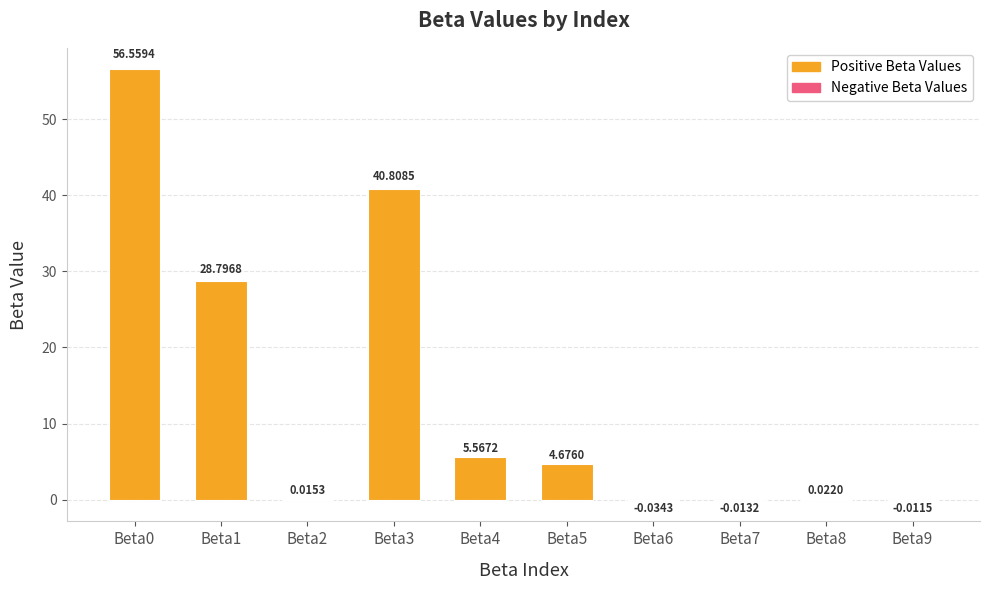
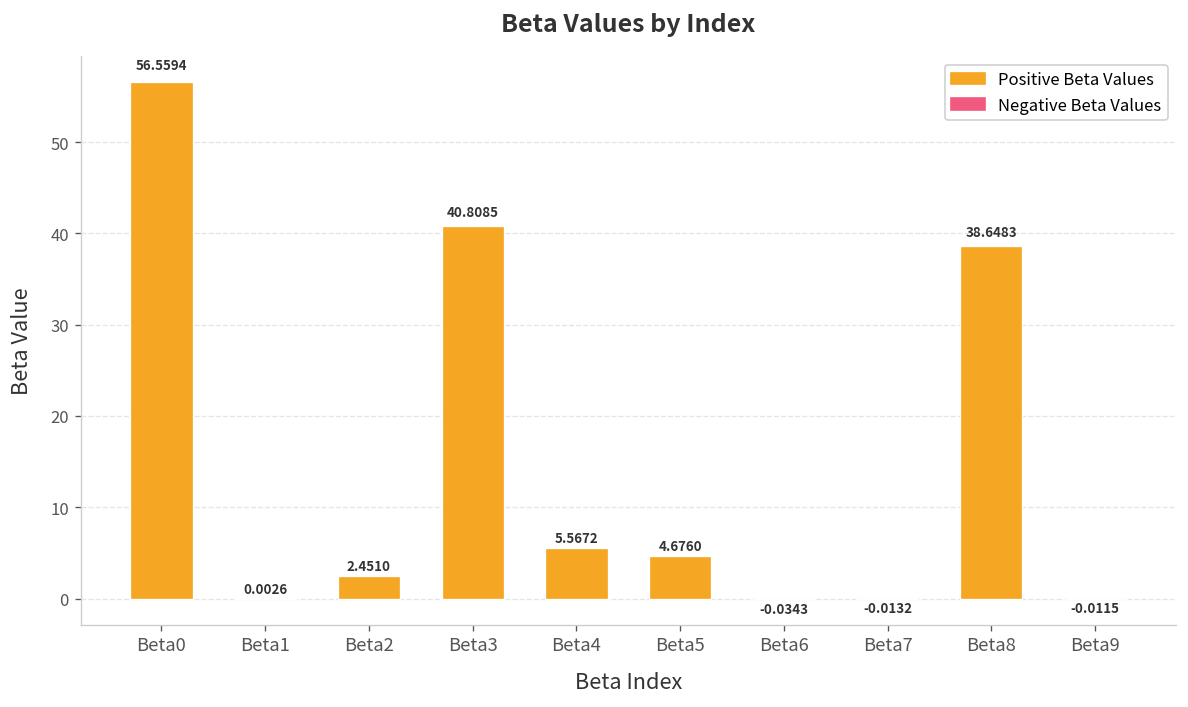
  {
    "Beta0": 56.5594,
-   "Beta1": 28.7968,
-   "Beta2": 0.0153,
+   "Beta1": 0.0026,
+   "Beta2": 2.4510,
    "Beta3": 40.8085,
    "Beta4": 5.5672,
    "Beta5": 4.6760,
    "Beta6": -0.0343,
    "Beta7": -0.0132,
-   "Beta8": 0.0220,
+   "Beta8": 38.6483,
    "Beta9": -0.0115
  }
